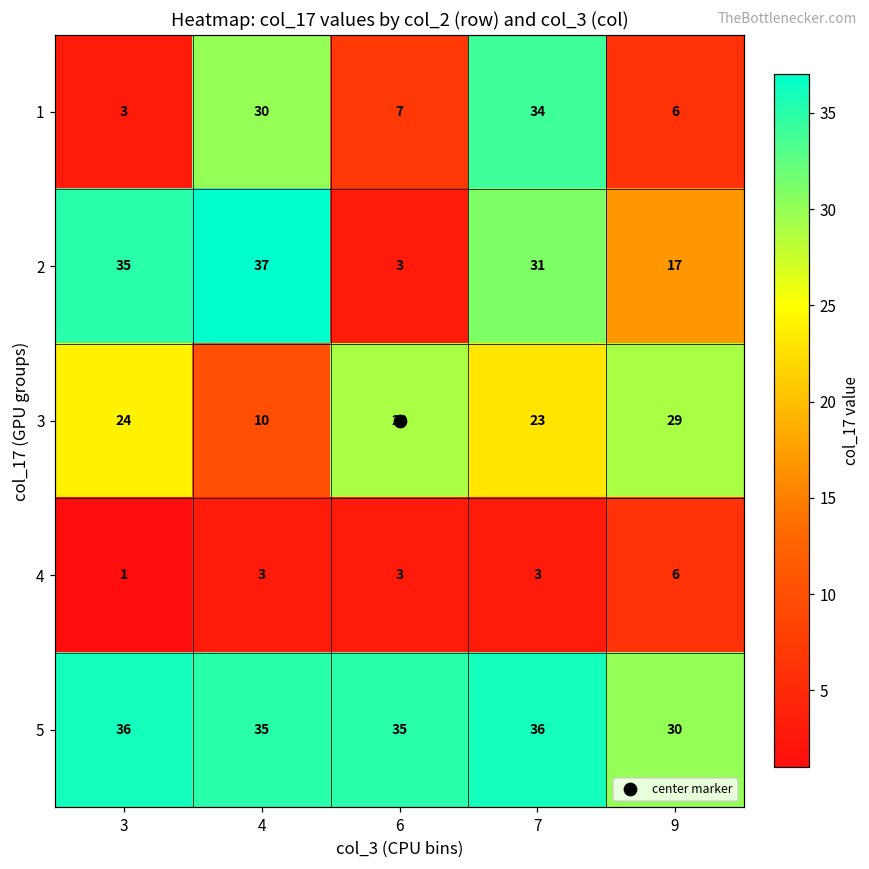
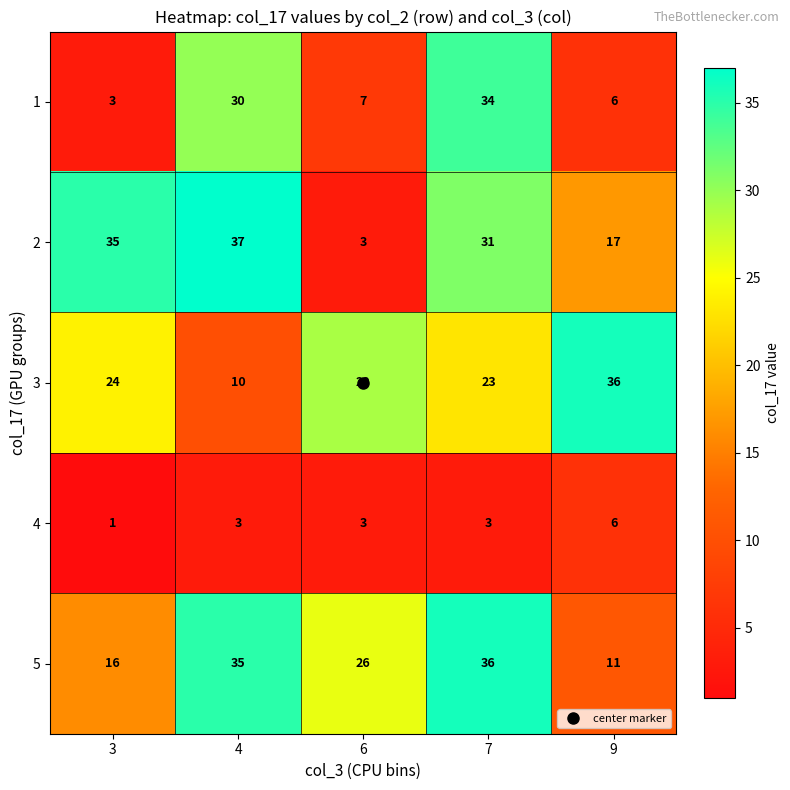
  {
    "1": {
      "3": 3,
      "4": 30,
      "6": 7,
      "7": 34,
      "9": 6
    },
    "2": {
      "3": 35,
      "4": 37,
      "6": 3,
      "7": 31,
      "9": 17
    },
    "3": {
      "3": 24,
      "4": 10,
      "7": 23,
-     "9": 29
+     "9": 36
    },
    "4": {
      "3": 1,
      "4": 3,
      "6": 3,
      "7": 3,
      "9": 6
    },
    "5": {
-     "3": 36,
+     "3": 16,
      "4": 35,
-     "6": 35,
+     "6": 26,
      "7": 36,
-     "9": 30
+     "9": 11
    }
  }
